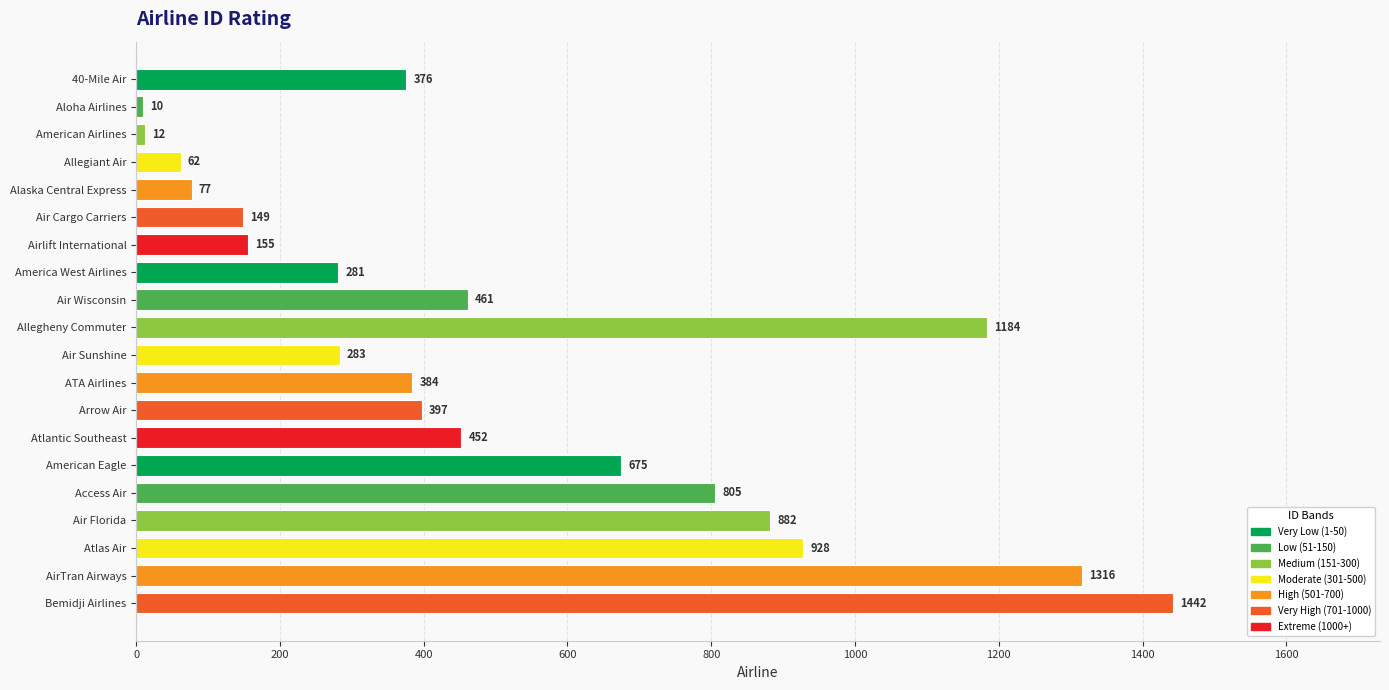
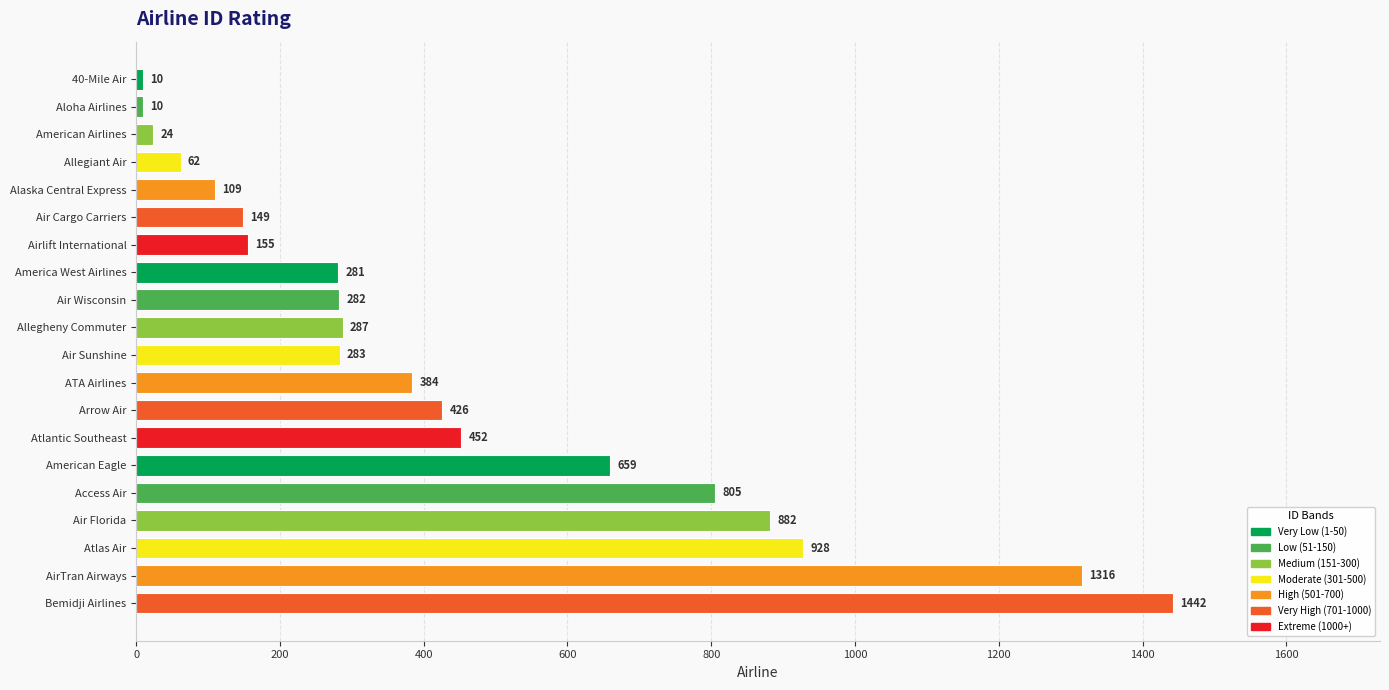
  {
-   "40-Mile Air": 376,
+   "40-Mile Air": 10,
    "Aloha Airlines": 10,
-   "American Airlines": 12,
+   "American Airlines": 24,
    "Allegiant Air": 62,
-   "Alaska Central Express": 77,
+   "Alaska Central Express": 109,
    "Air Cargo Carriers": 149,
    "Airlift International": 155,
    "America West Airlines": 281,
-   "Air Wisconsin": 461,
-   "Allegheny Commuter": 1184,
+   "Air Wisconsin": 282,
+   "Allegheny Commuter": 287,
    "Air Sunshine": 283,
    "ATA Airlines": 384,
-   "Arrow Air": 397,
+   "Arrow Air": 426,
    "Atlantic Southeast": 452,
-   "American Eagle": 675,
+   "American Eagle": 659,
    "Access Air": 805,
    "Air Florida": 882,
    "Atlas Air": 928,
    "AirTran Airways": 1316,
    "Bemidji Airlines": 1442
  }
